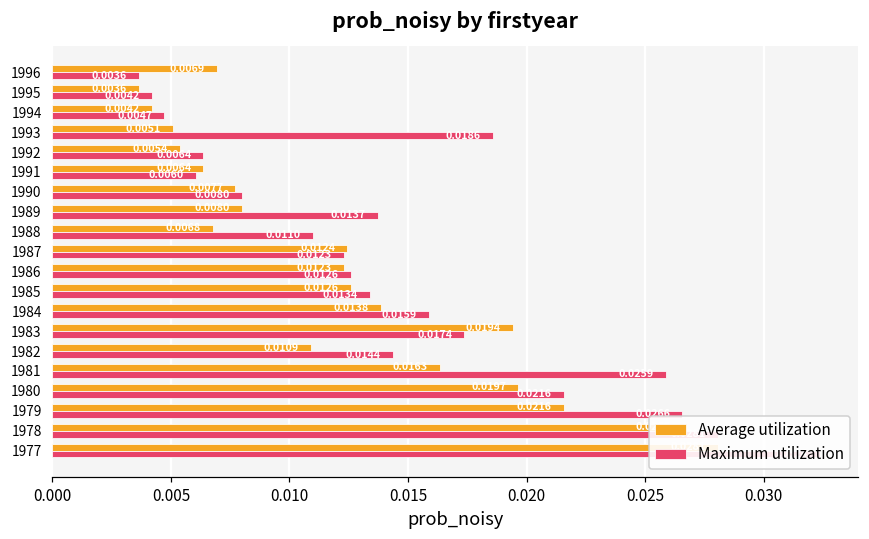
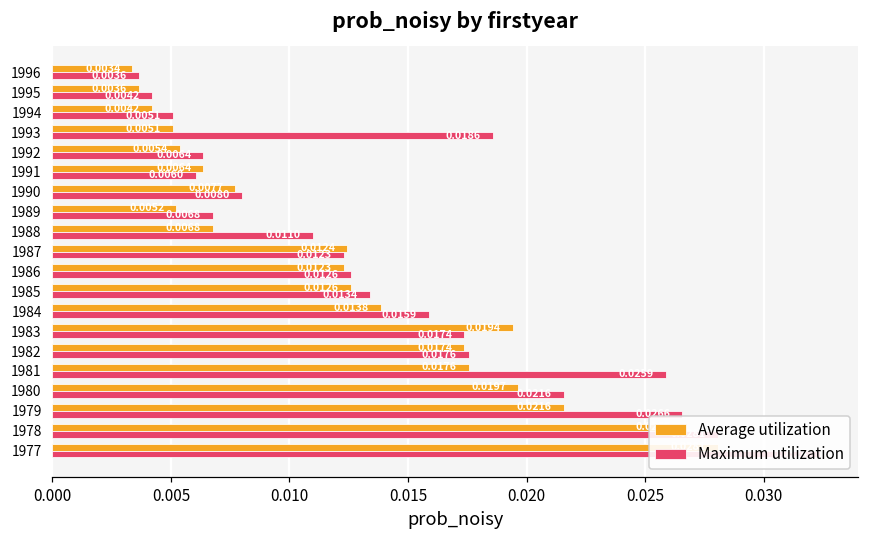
  {
    "Average utilization": {
-     "1996": 0.0069,
+     "1996": 0.0034,
      "1992": 0.0054,
-     "1989": 0.0080,
+     "1989": 0.0052,
      "1988": 0.0068,
-     "1982": 0.0109,
-     "1981": 0.0163,
+     "1982": 0.0174,
+     "1981": 0.0176,
      "1980": 0.0197,
      "1979": 0.0216
    },
    "Maximum utilization": {
      "1995": 0.0042,
-     "1994": 0.0047,
+     "1994": 0.0051,
      "1993": 0.0186,
-     "1989": 0.0137,
+     "1989": 0.0068,
      "1988": 0.0110,
      "1984": 0.0159,
-     "1982": 0.0144,
+     "1982": 0.0176,
      "1981": 0.0259,
      "1979": 0.0266
    }
  }
